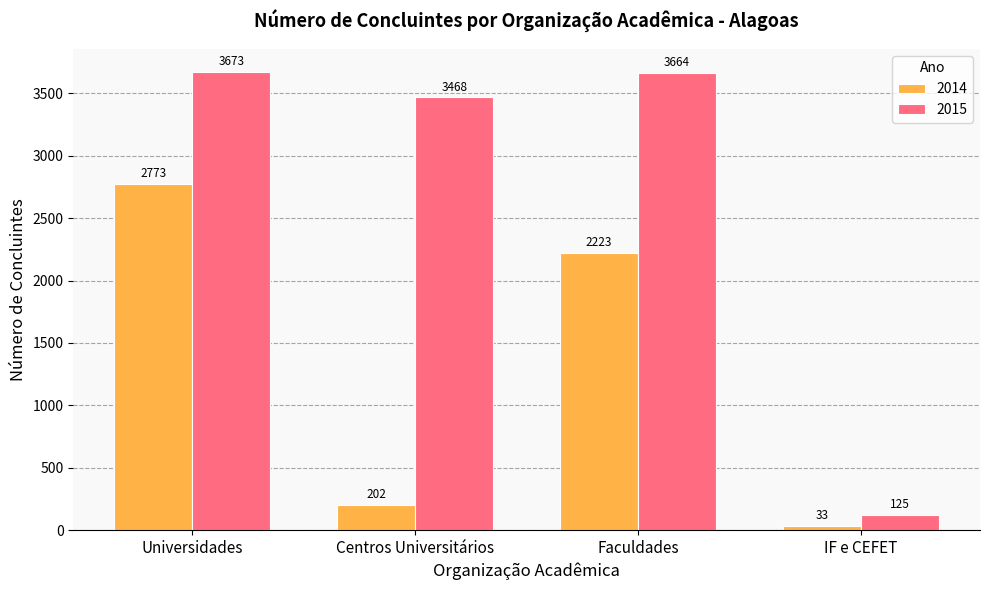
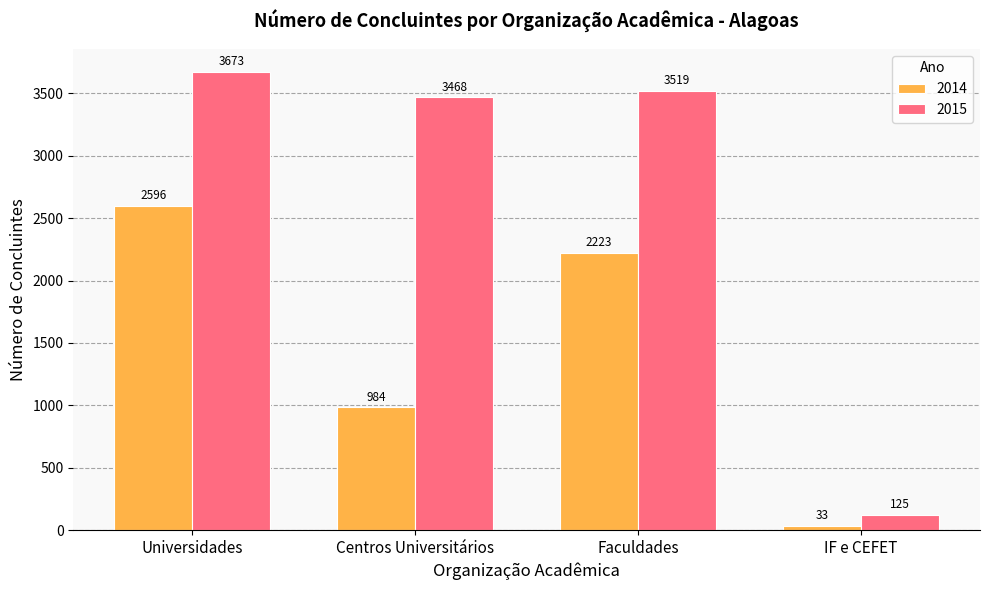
  {
    "2014": {
-     "Universidades": 2773,
-     "Centros Universitários": 202,
+     "Universidades": 2596,
+     "Centros Universitários": 984,
      "Faculdades": 2223,
      "IF e CEFET": 33
    },
    "2015": {
      "Universidades": 3673,
      "Centros Universitários": 3468,
-     "Faculdades": 3664,
+     "Faculdades": 3519,
      "IF e CEFET": 125
    }
  }
